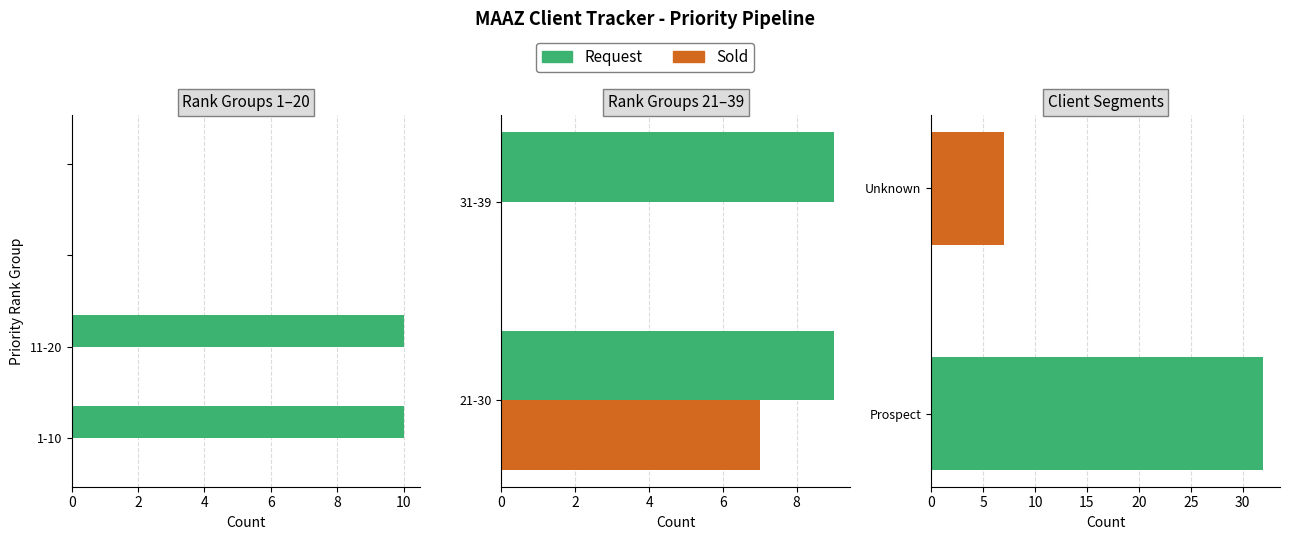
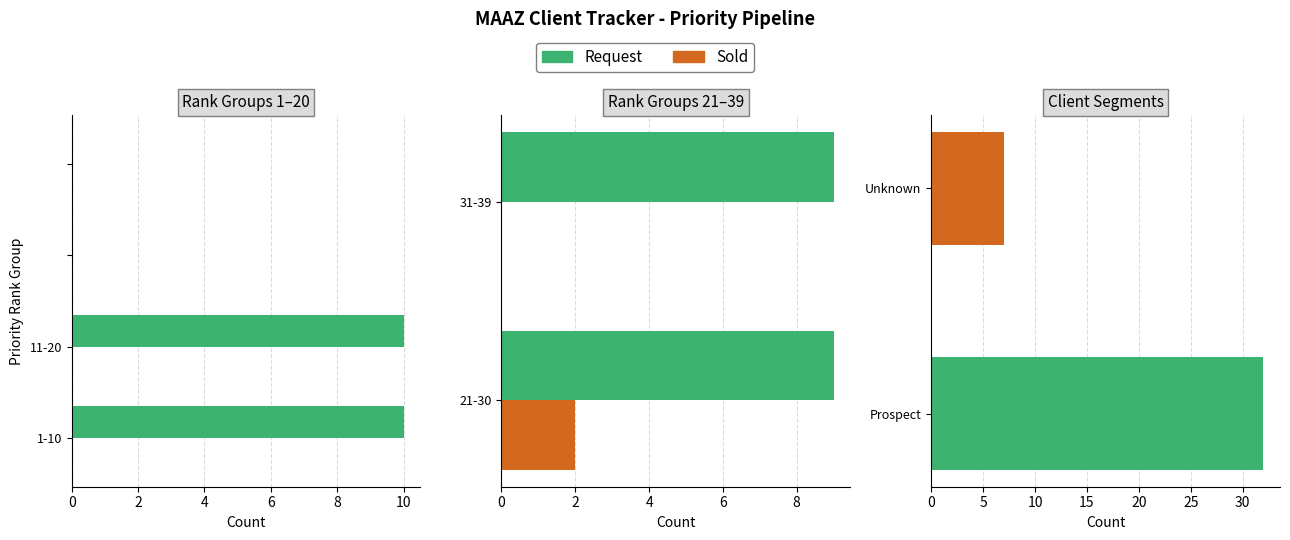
  {
    "Rank Groups 21–39": {
      "Request": {
        "31-39": 9,
        "21-30": 9
      },
      "Sold": {
        "31-39": 0,
-       "21-30": 7
+       "21-30": 2
      }
    }
  }
